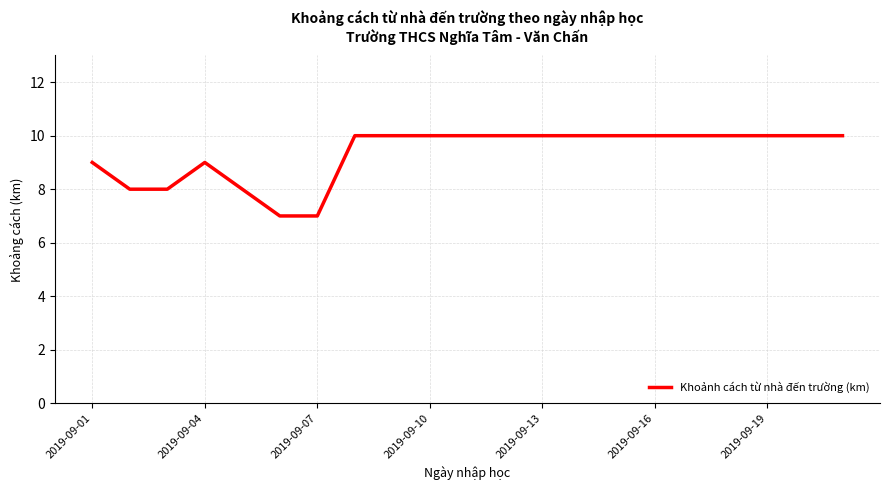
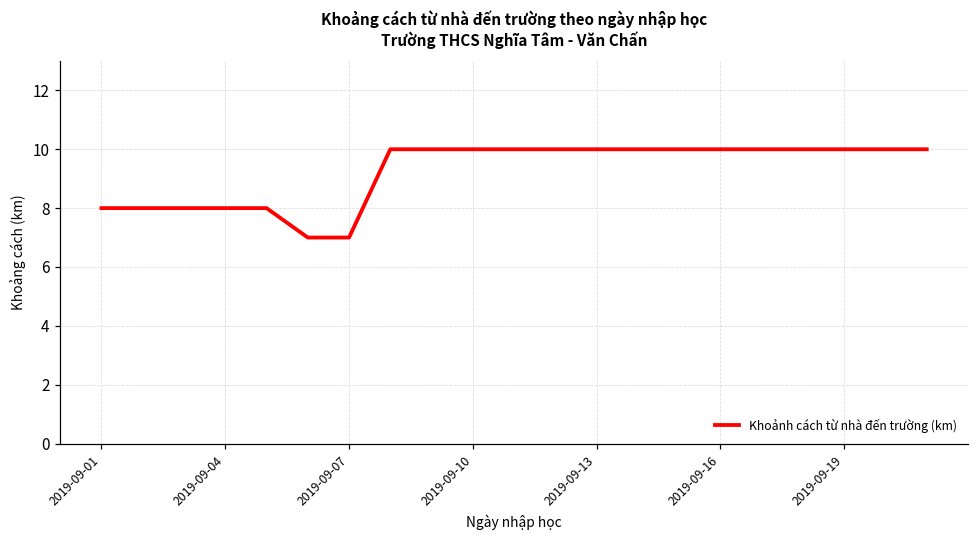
  {
-   "2019-09-01": 9,
-   "2019-09-04": 9,
+   "2019-09-01": 8,
+   "2019-09-04": 8,
    "2019-09-07": 7,
    "2019-09-10": 10,
    "2019-09-13": 10,
    "2019-09-16": 10,
    "2019-09-19": 10
  }
